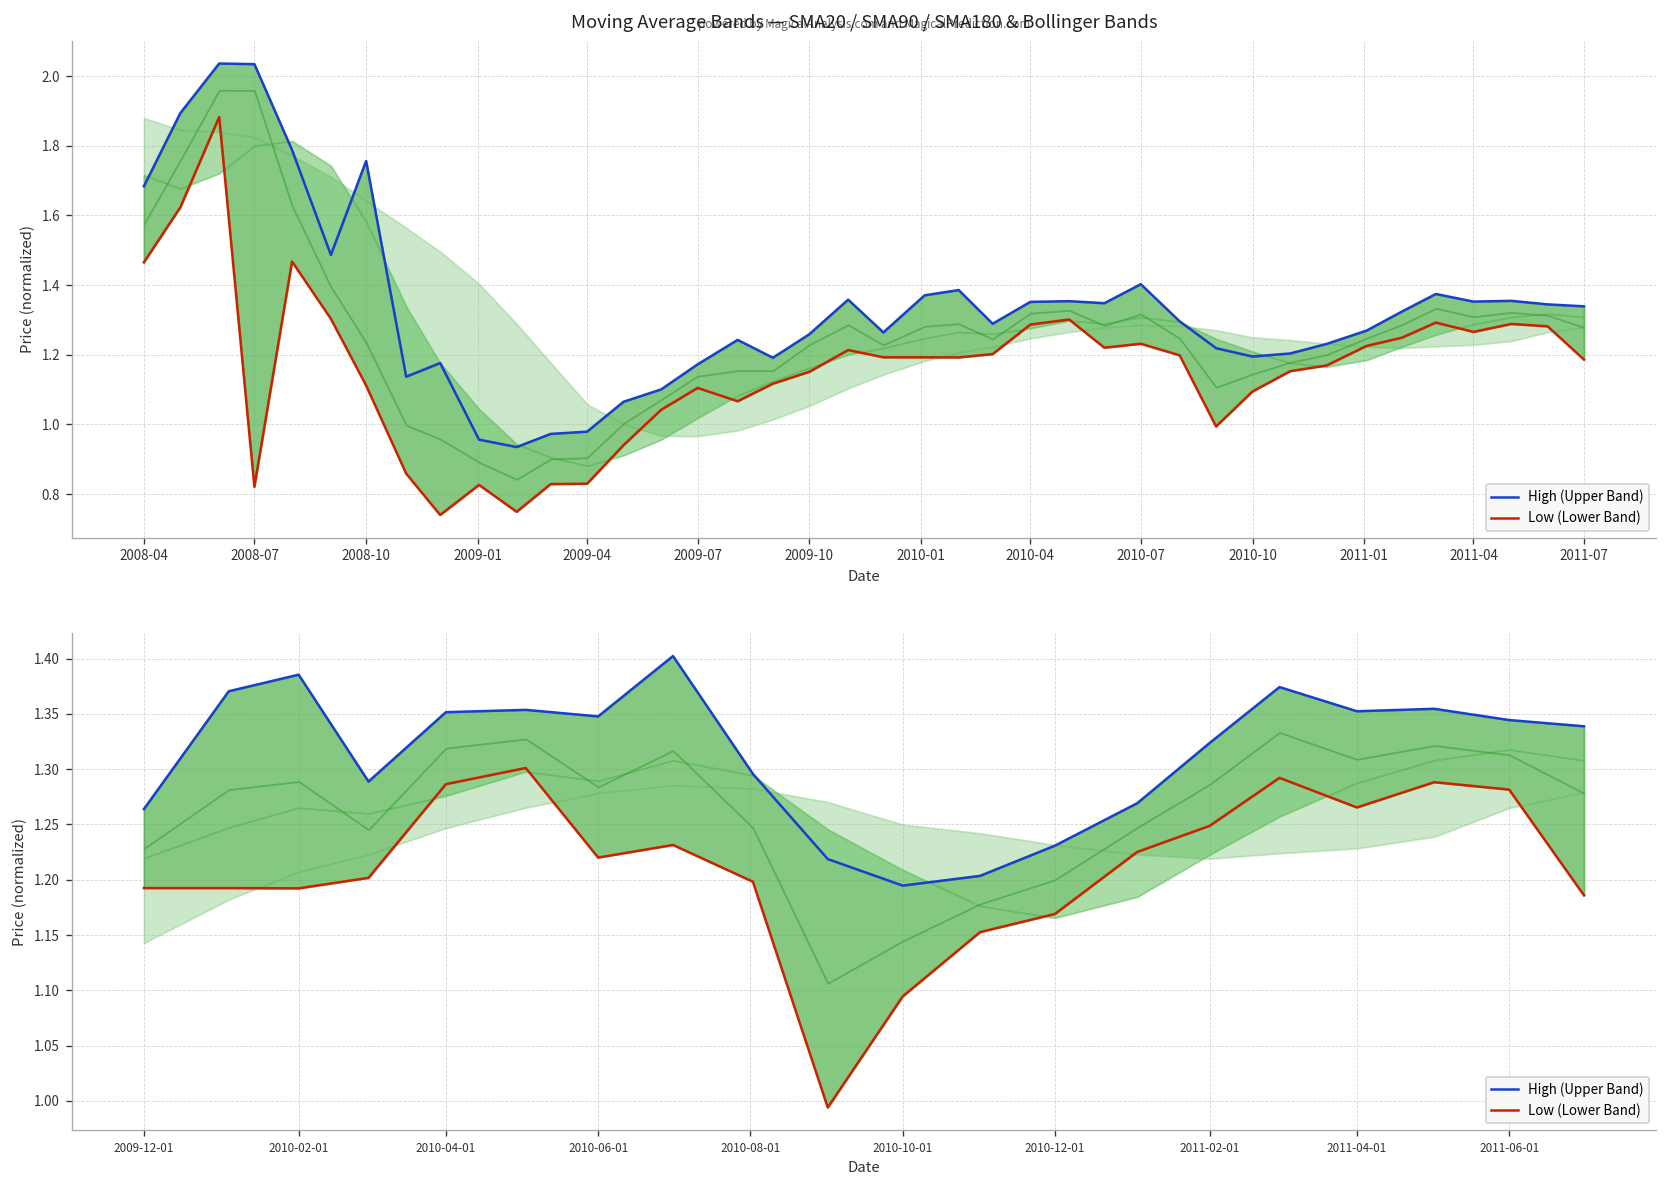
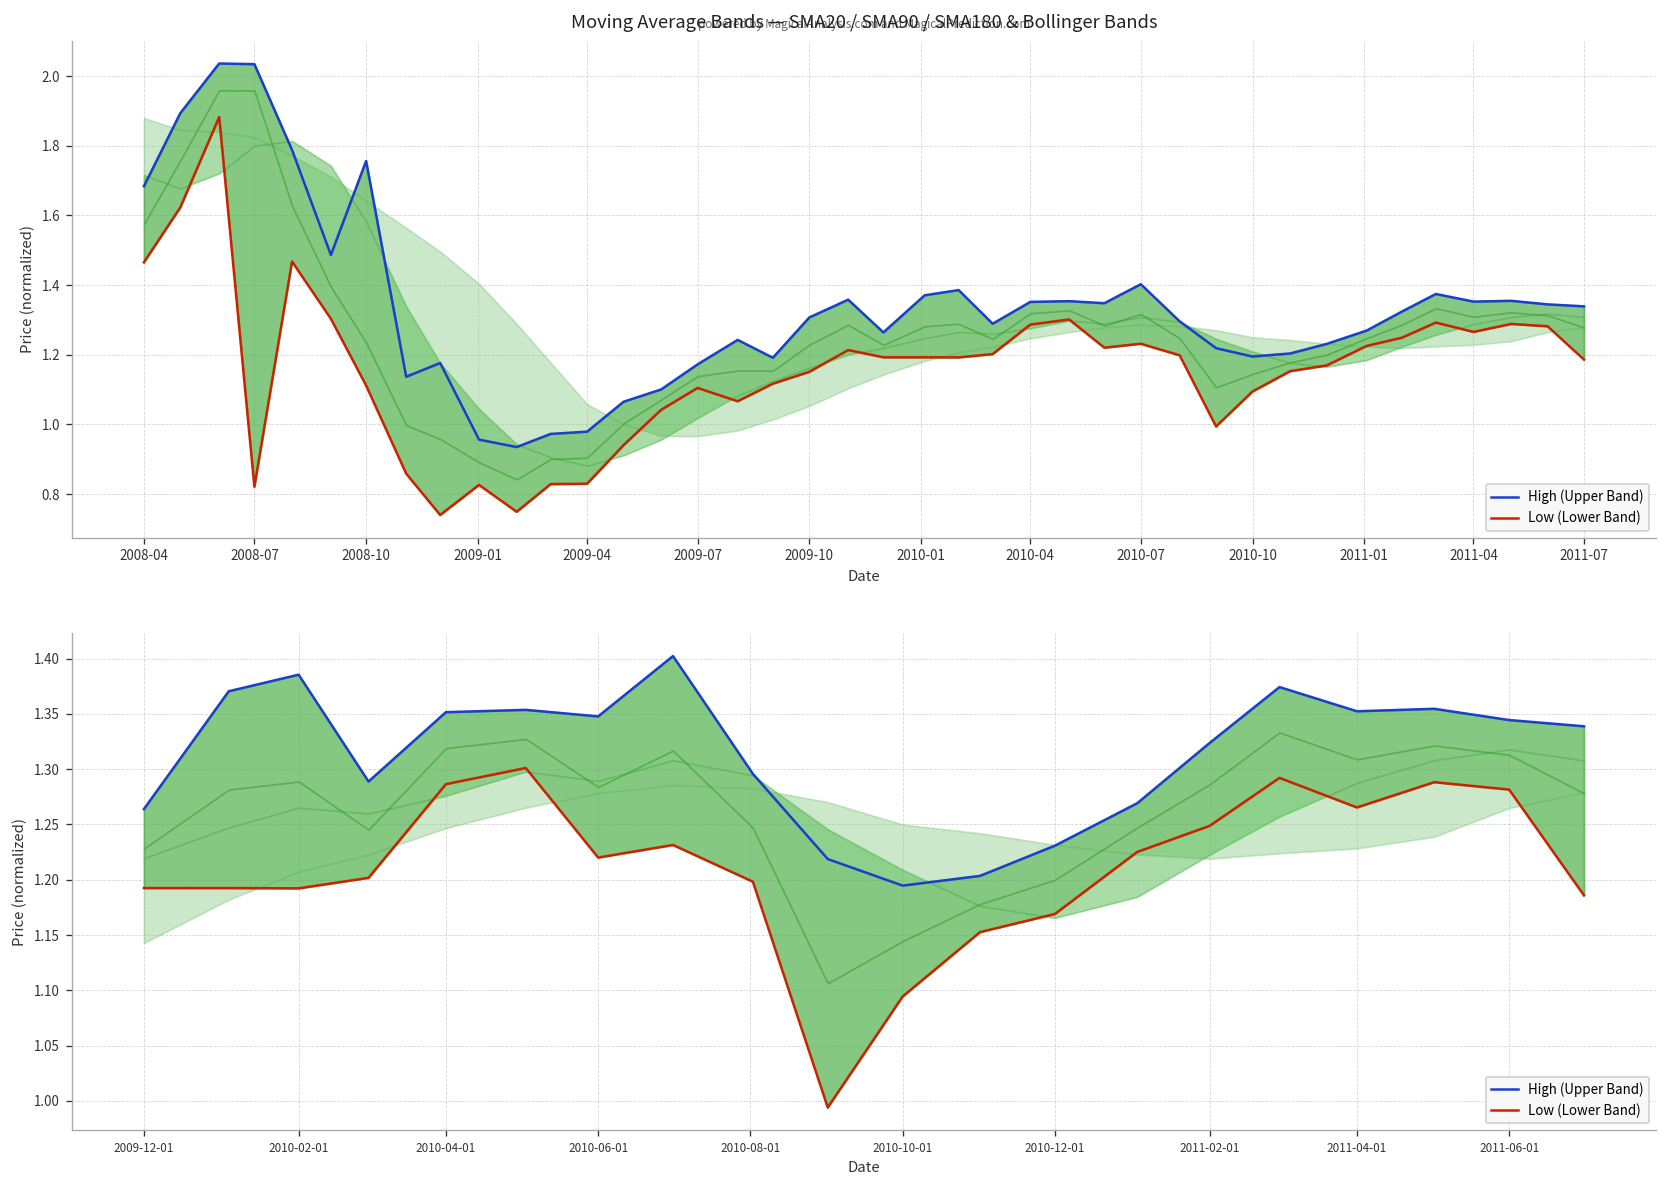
  {
    "Moving Average Bands — SMA20 / SMA90 / SMA180 & Bollinger Bands": {
      "High (Upper Band)": {
        "2008-04": 1.68,
-       "2009-10": 1.26,
+       "2009-10": 1.31,
        "2010-10": 1.19
      },
      "Low (Lower Band)": {
        "2008-04": 1.47,
        "2008-07": 0.82,
        "2008-10": 1.11,
        "2009-04": 0.83,
        "2010-07": 1.23,
        "2010-10": 1.09,
        "2011-07": 1.19
      }
    }
  }
